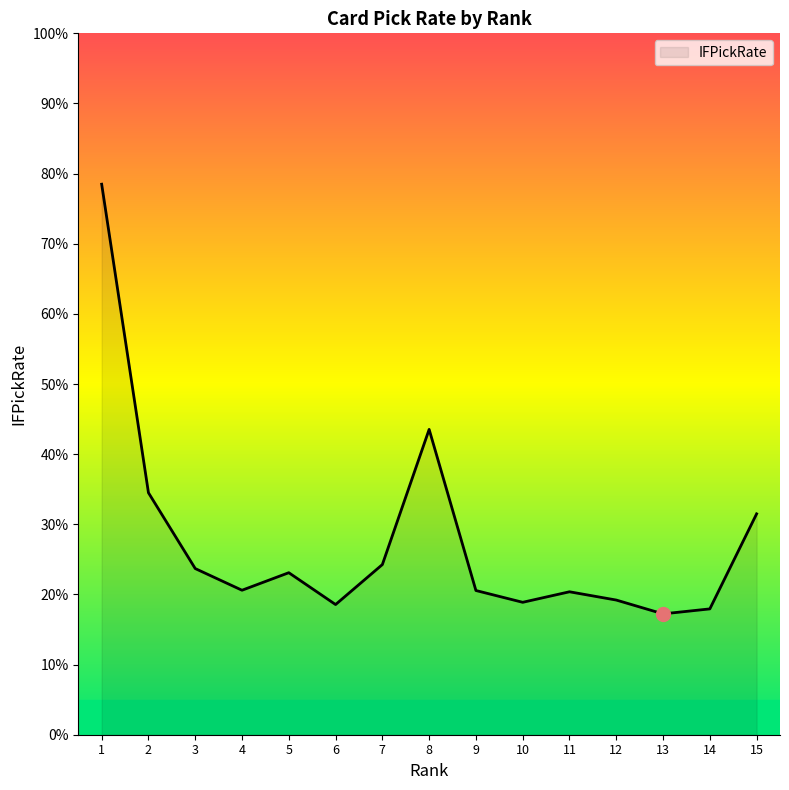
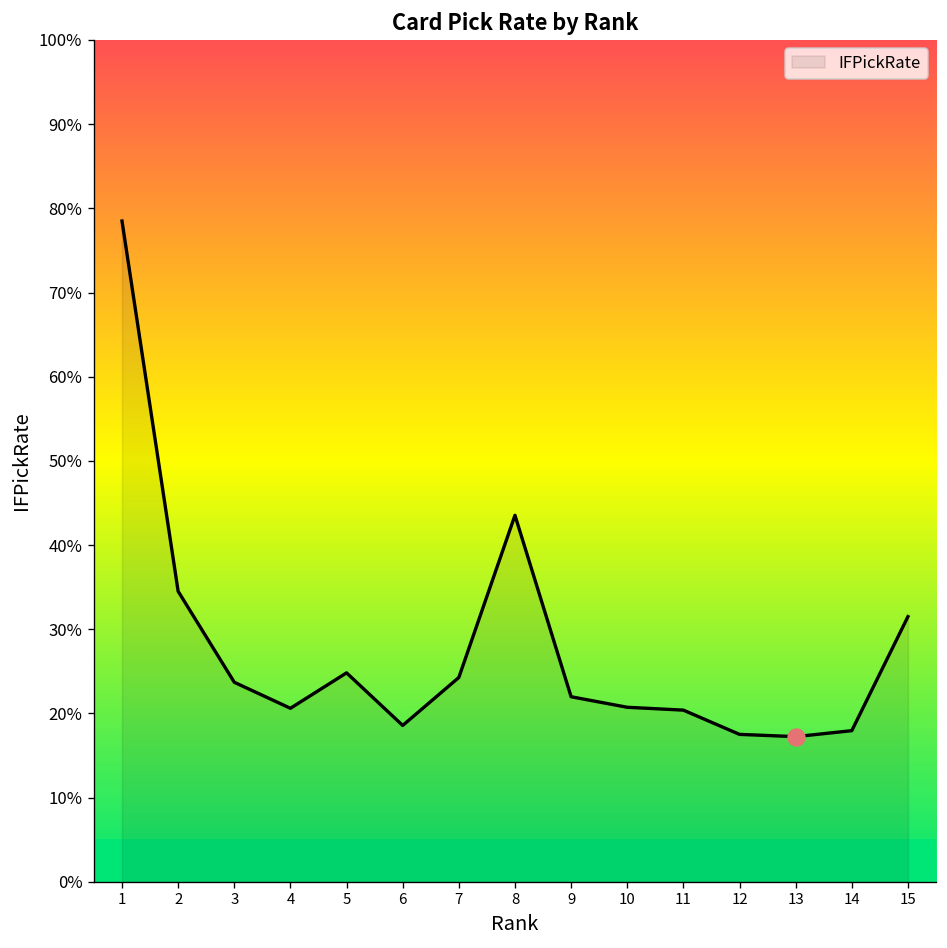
  {
    "IFPickRate": {
      "1": "78%",
      "2": "35%",
      "3": "24%",
      "4": "21%",
-     "5": "23%",
+     "5": "25%",
      "6": "19%",
      "7": "24%",
      "8": "44%",
-     "9": "21%",
-     "10": "19%",
+     "9": "22%",
+     "10": "21%",
      "11": "20%",
-     "12": "19%",
+     "12": "18%",
      "14": "18%",
      "15": "31%"
    }
  }
